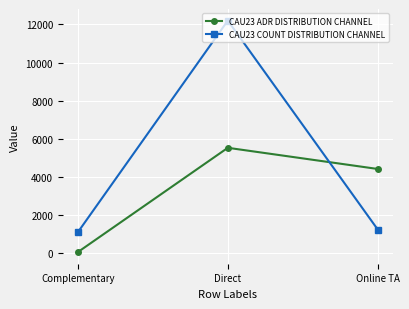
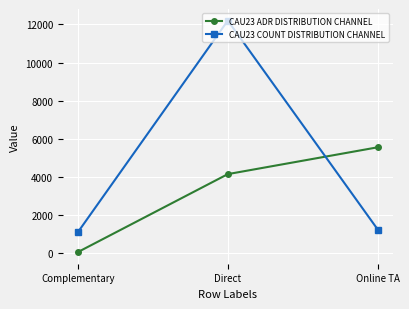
  {
    "CAU23 ADR DISTRIBUTION CHANNEL": {
      "Complementary": 100,
-     "Direct": 5500,
-     "Online TA": 4400
+     "Direct": 4100,
+     "Online TA": 5600
    },
    "CAU23 COUNT DISTRIBUTION CHANNEL": {
      "Complementary": 1100,
      "Online TA": 1200
    }
  }
